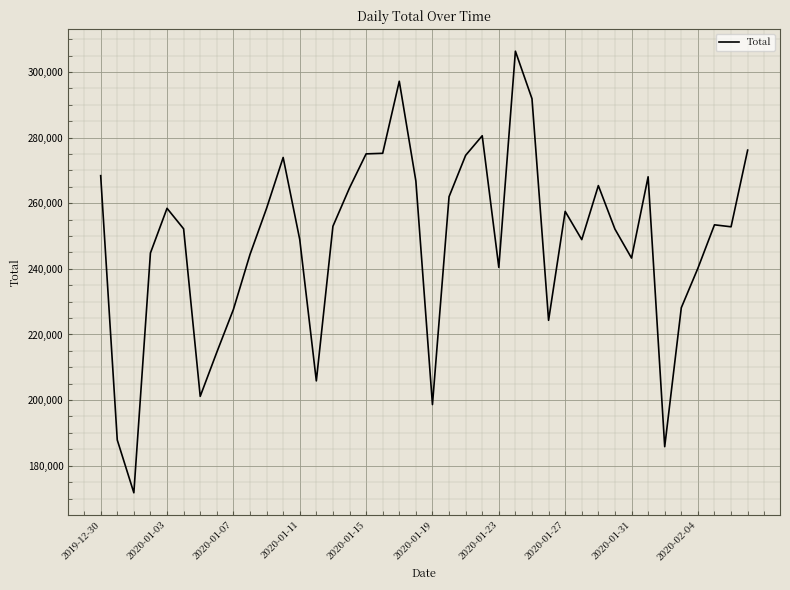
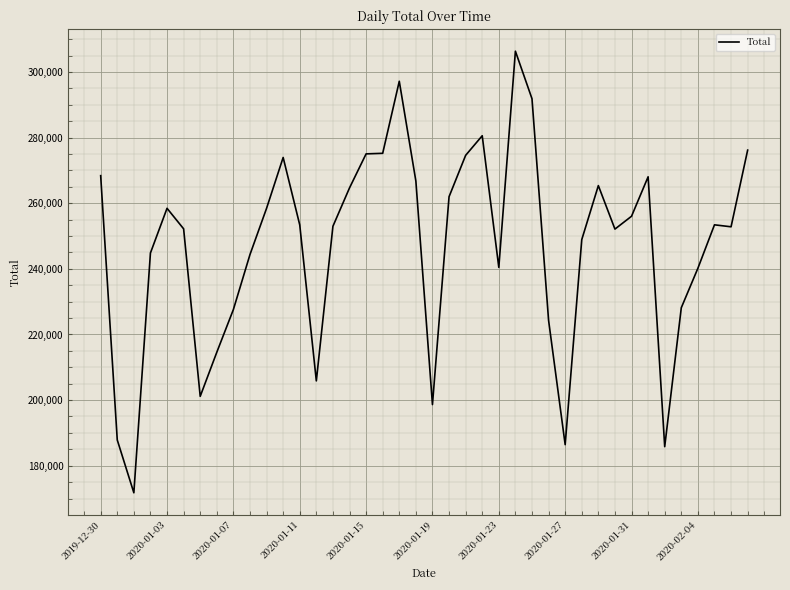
  {
    "2019-12-30": "268,000",
    "2020-01-03": "258,000",
    "2020-01-07": "228,000",
-   "2020-01-11": "249,000",
+   "2020-01-11": "253,000",
    "2020-01-15": "275,000",
    "2020-01-19": "199,000",
    "2020-01-23": "240,000",
-   "2020-01-27": "258,000",
-   "2020-01-31": "243,000",
+   "2020-01-27": "186,000",
+   "2020-01-31": "256,000",
    "2020-02-04": "240,000"
  }
